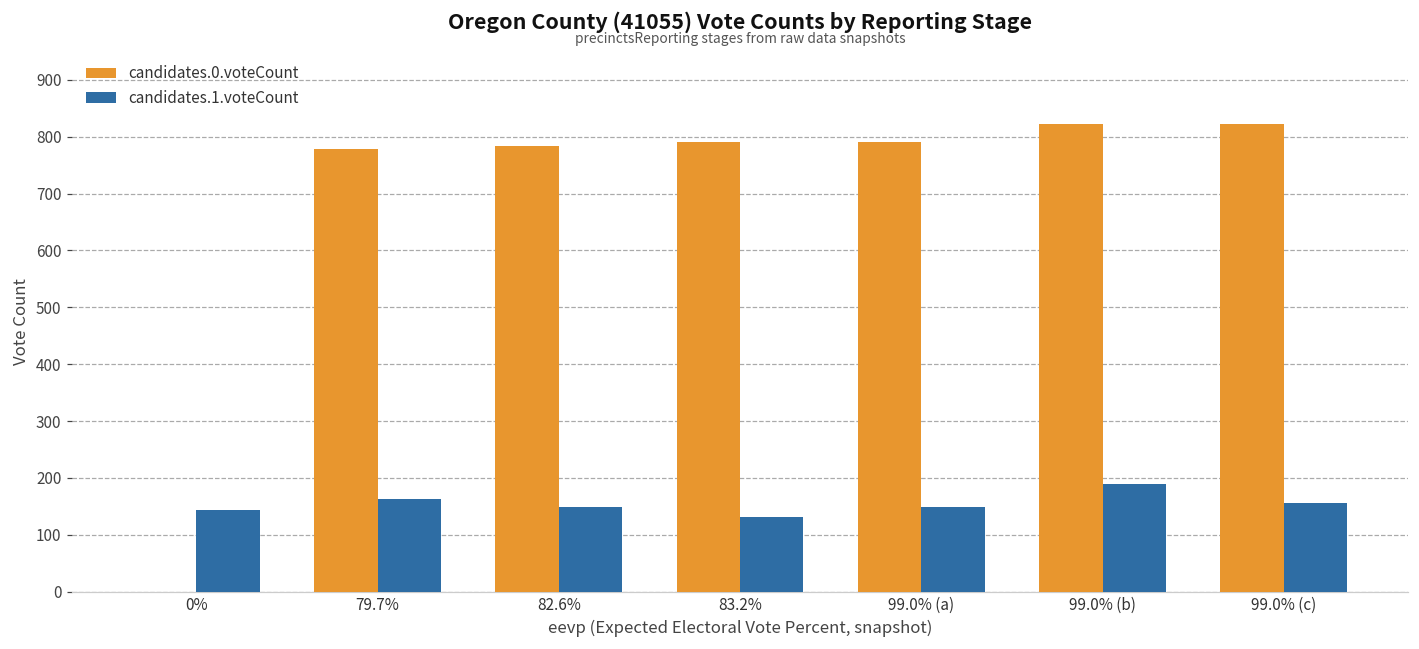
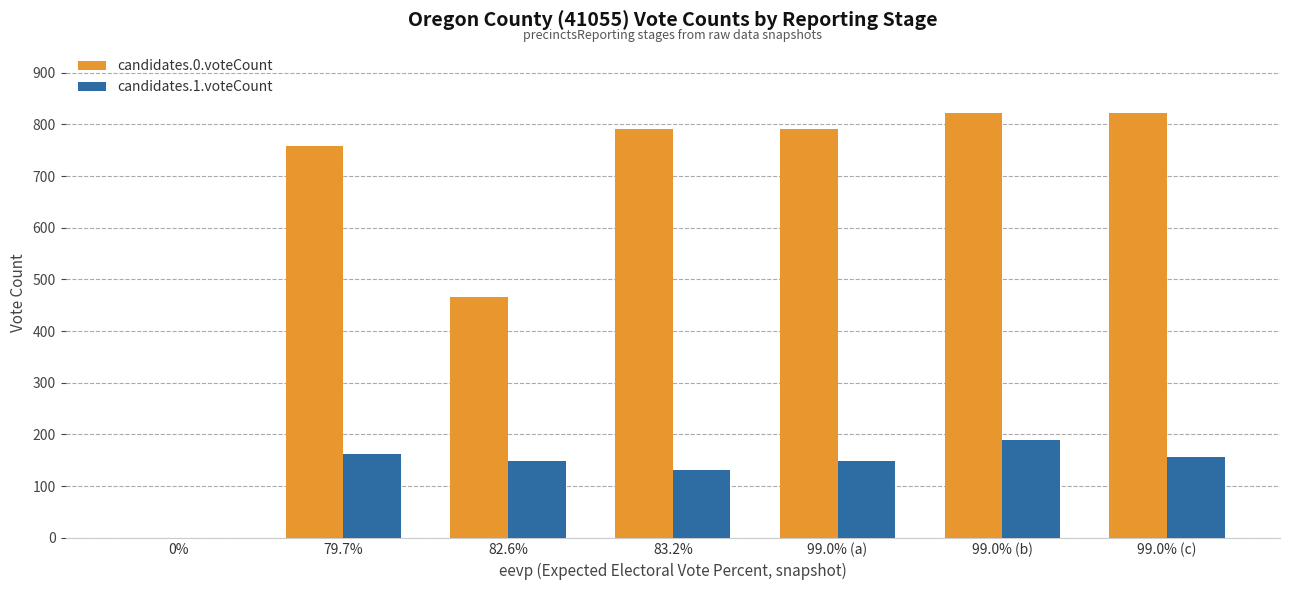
  {
    "candidates.0.voteCount": {
      "0%": 0,
-     "79.7%": 780,
-     "82.6%": 780,
+     "79.7%": 760,
+     "82.6%": 470,
      "83.2%": 790,
      "99.0% (a)": 790,
      "99.0% (b)": 820,
      "99.0% (c)": 820
    },
    "candidates.1.voteCount": {
-     "0%": 140,
+     "0%": 0,
      "79.7%": 160,
      "82.6%": 150,
      "83.2%": 130,
      "99.0% (a)": 150,
      "99.0% (b)": 190,
      "99.0% (c)": 160
    }
  }
